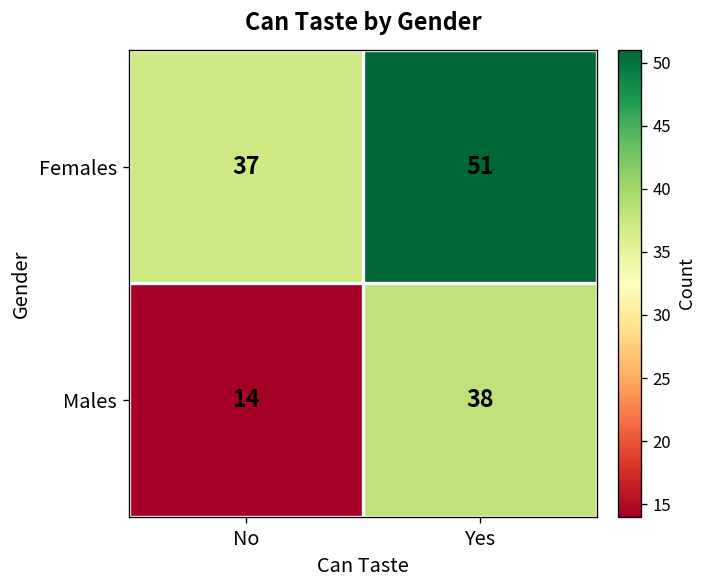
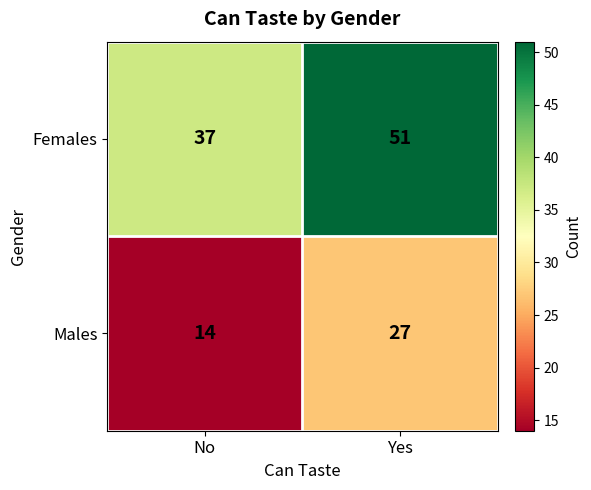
  {
    "Females": {
      "No": 37,
      "Yes": 51
    },
    "Males": {
      "No": 14,
-     "Yes": 38
+     "Yes": 27
    }
  }
